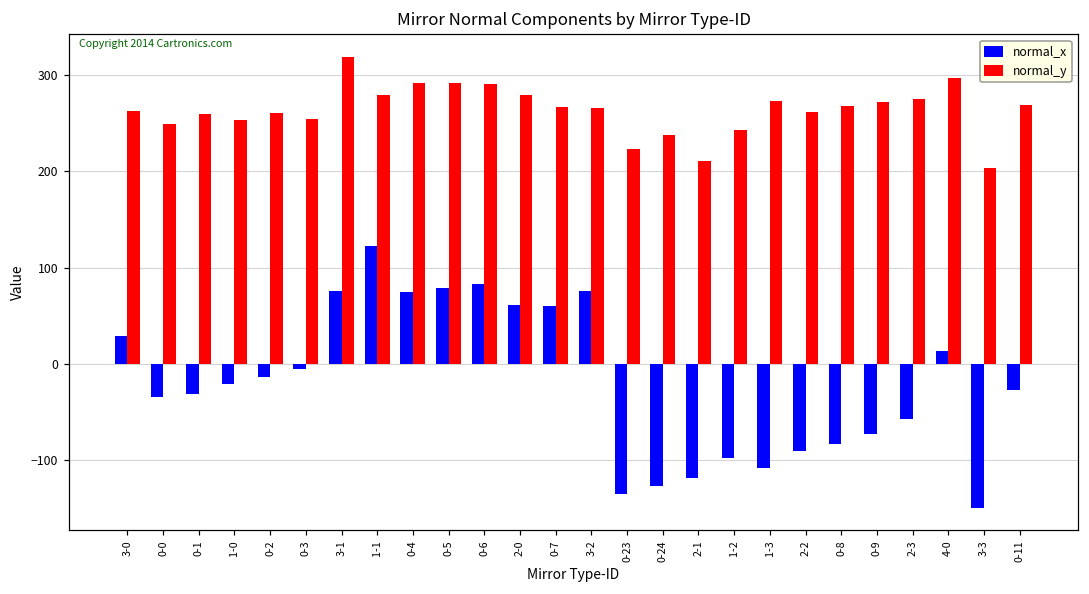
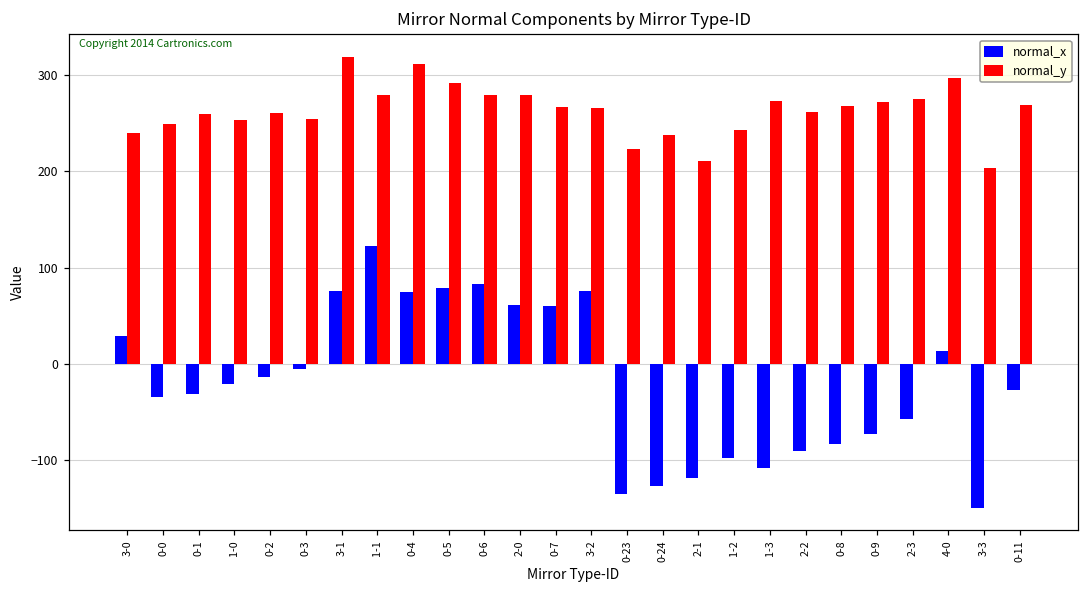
  {
    "normal_x": {
      "3-0": 30,
      "0-0": -30,
      "0-1": -30,
      "1-0": -20,
      "0-2": -10,
      "0-3": -10,
      "3-1": 80,
      "1-1": 120,
      "0-4": 70,
      "0-5": 80,
      "0-6": 80,
      "2-0": 60,
      "0-7": 60,
      "3-2": 80,
      "0-23": -140,
      "0-24": -130,
      "2-1": -120,
      "1-2": -100,
      "1-3": -110,
      "2-2": -90,
      "0-8": -80,
      "0-9": -70,
      "2-3": -60,
      "4-0": 10,
      "3-3": -150,
      "0-11": -30
    },
    "normal_y": {
-     "3-0": 260,
+     "3-0": 240,
      "0-0": 250,
      "0-1": 260,
      "1-0": 250,
      "0-2": 260,
      "0-3": 250,
      "3-1": 320,
      "1-1": 280,
-     "0-4": 290,
+     "0-4": 310,
      "0-5": 290,
-     "0-6": 290,
+     "0-6": 280,
      "2-0": 280,
      "0-7": 270,
      "3-2": 270,
      "0-23": 220,
      "0-24": 240,
      "2-1": 210,
      "1-2": 240,
      "1-3": 270,
      "2-2": 260,
      "0-8": 270,
      "0-9": 270,
      "2-3": 270,
      "4-0": 300,
      "3-3": 200,
      "0-11": 270
    }
  }
